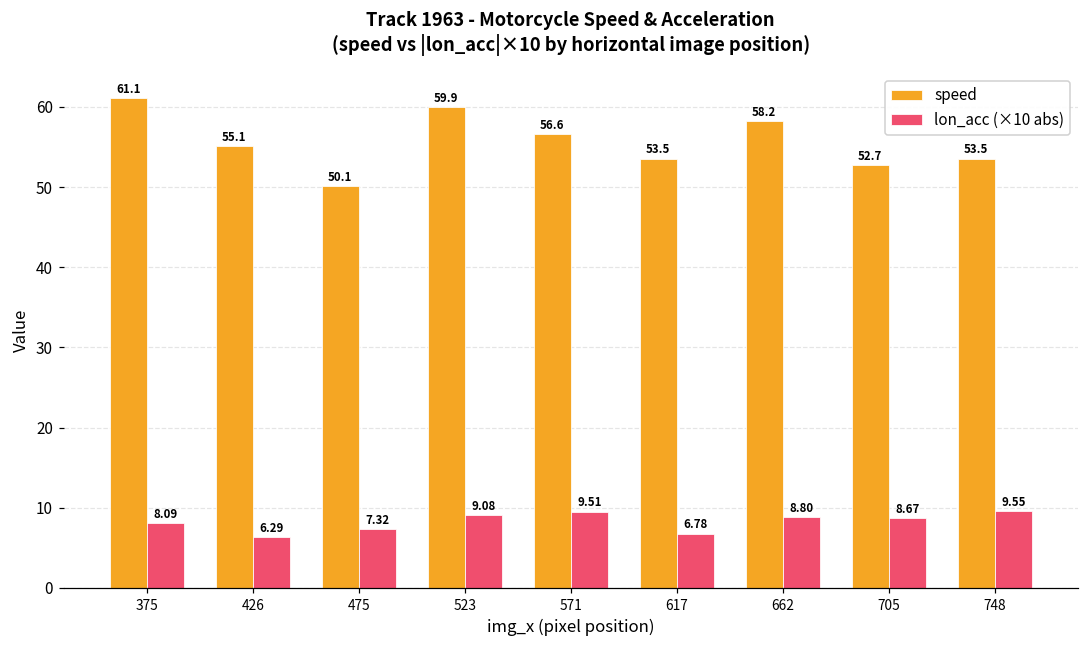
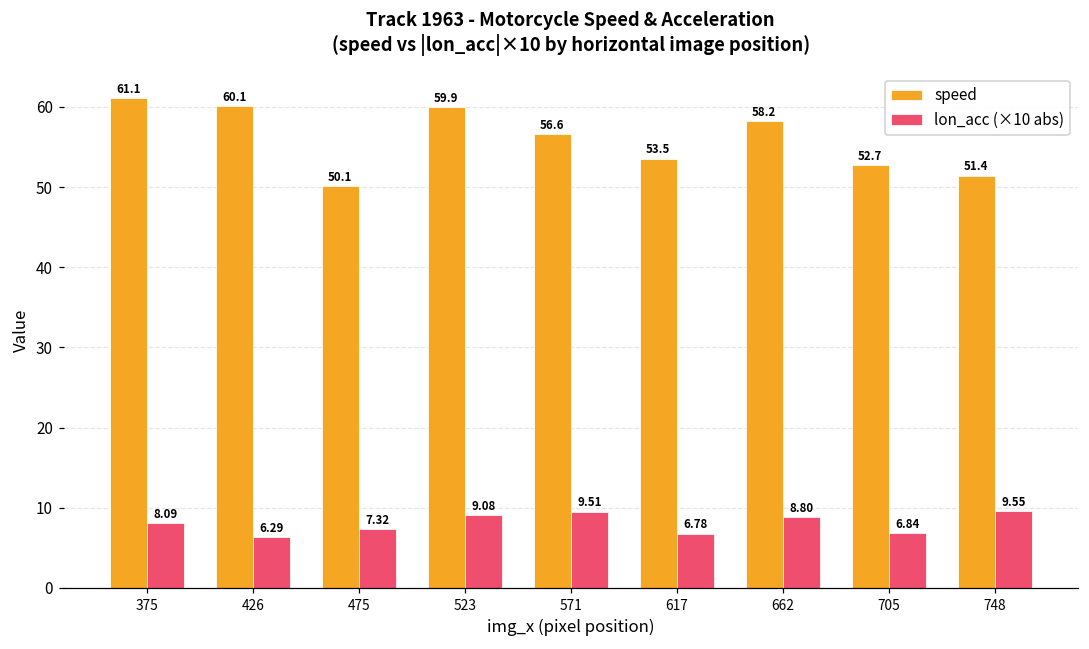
  {
    "speed": {
      "375": 61.1,
-     "426": 55.1,
+     "426": 60.1,
      "475": 50.1,
      "523": 59.9,
      "571": 56.6,
      "617": 53.5,
      "662": 58.2,
      "705": 52.7,
-     "748": 53.5
+     "748": 51.4
    },
    "lon_acc (×10 abs)": {
      "375": 8.09,
      "426": 6.29,
      "475": 7.32,
      "523": 9.08,
      "571": 9.51,
      "617": 6.78,
      "662": 8.80,
-     "705": 8.67,
+     "705": 6.84,
      "748": 9.55
    }
  }
